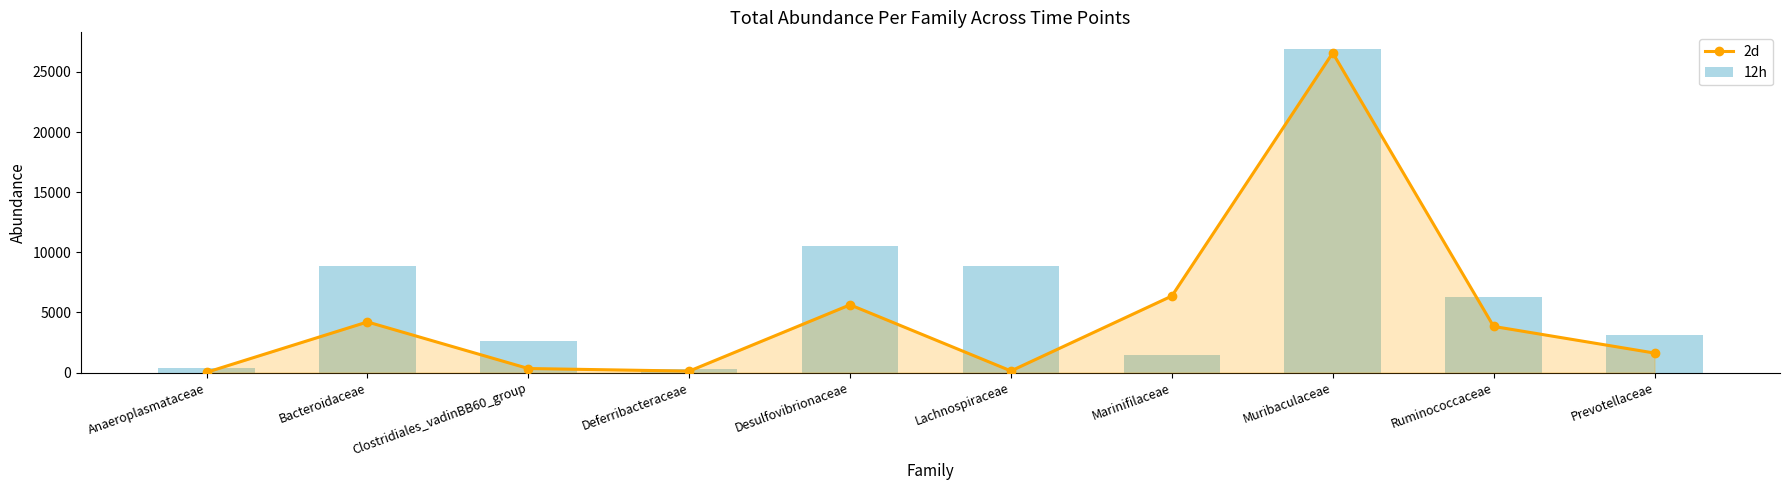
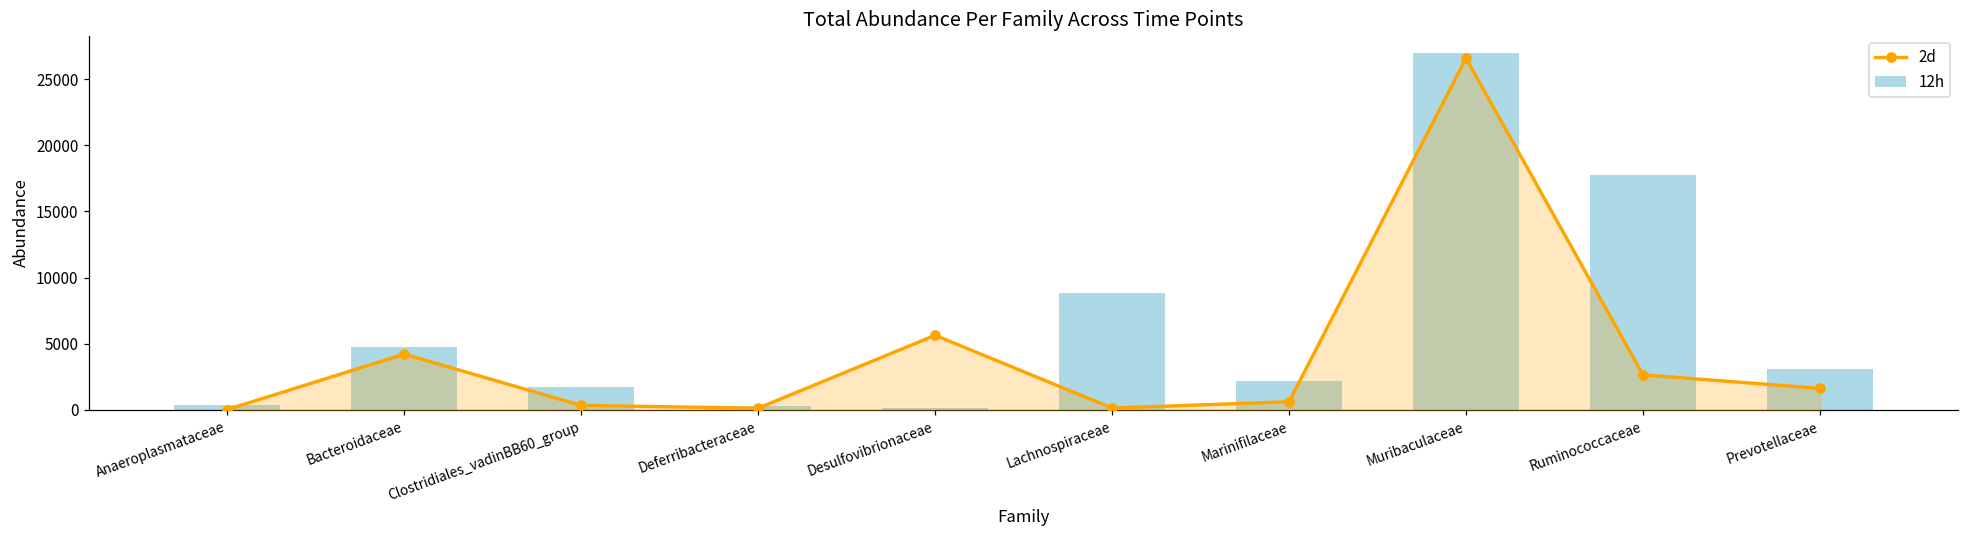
  {
    "2d": {
      "Anaeroplasmataceae": 0,
      "Bacteroidaceae": 4200,
      "Clostridiales_vadinBB60_group": 300,
      "Deferribacteraceae": 100,
      "Desulfovibrionaceae": 5600,
      "Lachnospiraceae": 100,
-     "Marinifilaceae": 6400,
+     "Marinifilaceae": 600,
      "Muribaculaceae": 26600,
-     "Ruminococcaceae": 3800,
+     "Ruminococcaceae": 2600,
      "Prevotellaceae": 1600
    },
    "12h": {
      "Anaeroplasmataceae": 400,
-     "Bacteroidaceae": 8900,
-     "Clostridiales_vadinBB60_group": 2600,
+     "Bacteroidaceae": 4800,
+     "Clostridiales_vadinBB60_group": 1700,
      "Deferribacteraceae": 300,
-     "Desulfovibrionaceae": 10500,
+     "Desulfovibrionaceae": 100,
      "Lachnospiraceae": 8900,
-     "Marinifilaceae": 1500,
+     "Marinifilaceae": 2200,
      "Muribaculaceae": 26900,
-     "Ruminococcaceae": 6300,
+     "Ruminococcaceae": 17700,
      "Prevotellaceae": 3100
    }
  }
